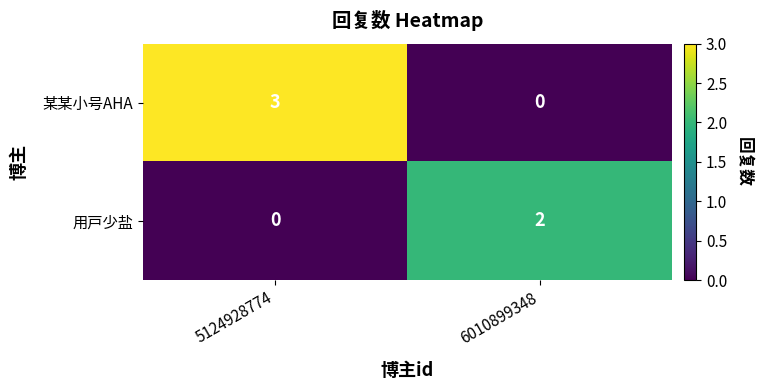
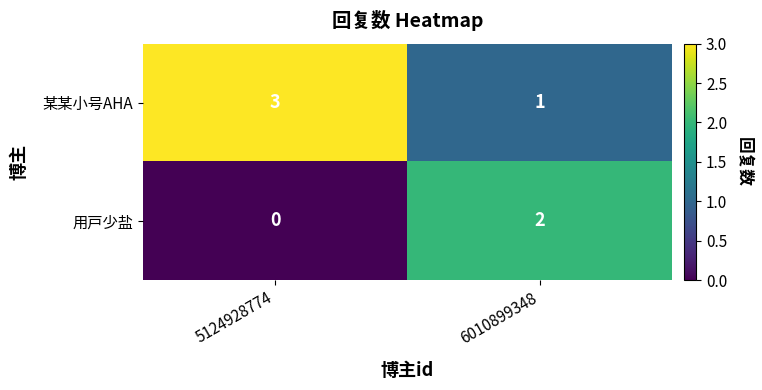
  {
    "某某小号AHA": {
      "5124928774": 3,
-     "6010899348": 0
+     "6010899348": 1
    },
    "用戸少盐": {
      "5124928774": 0,
      "6010899348": 2
    }
  }
